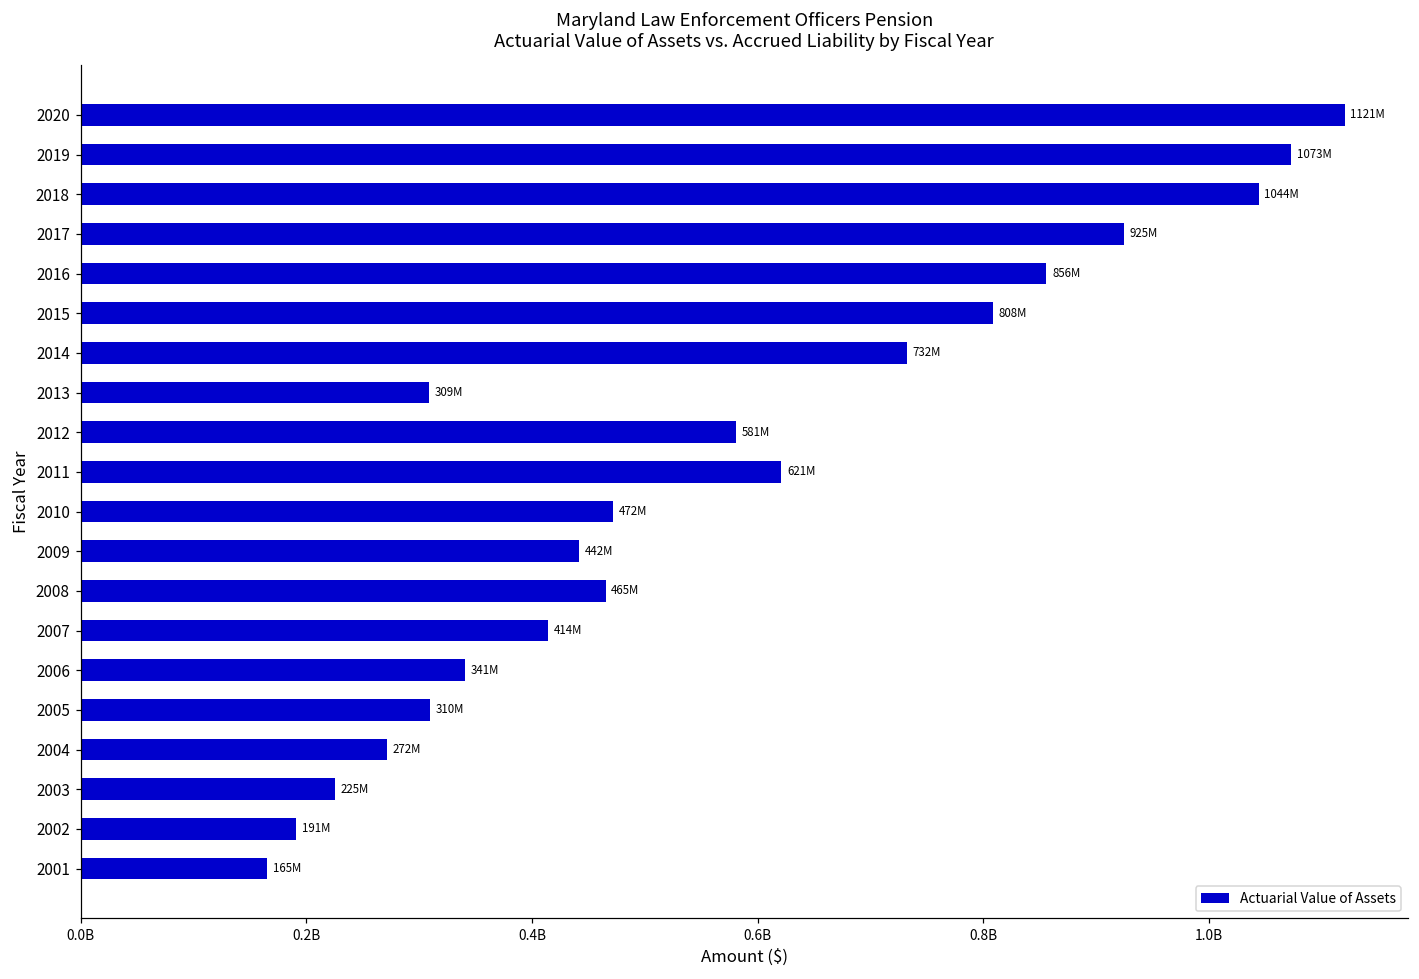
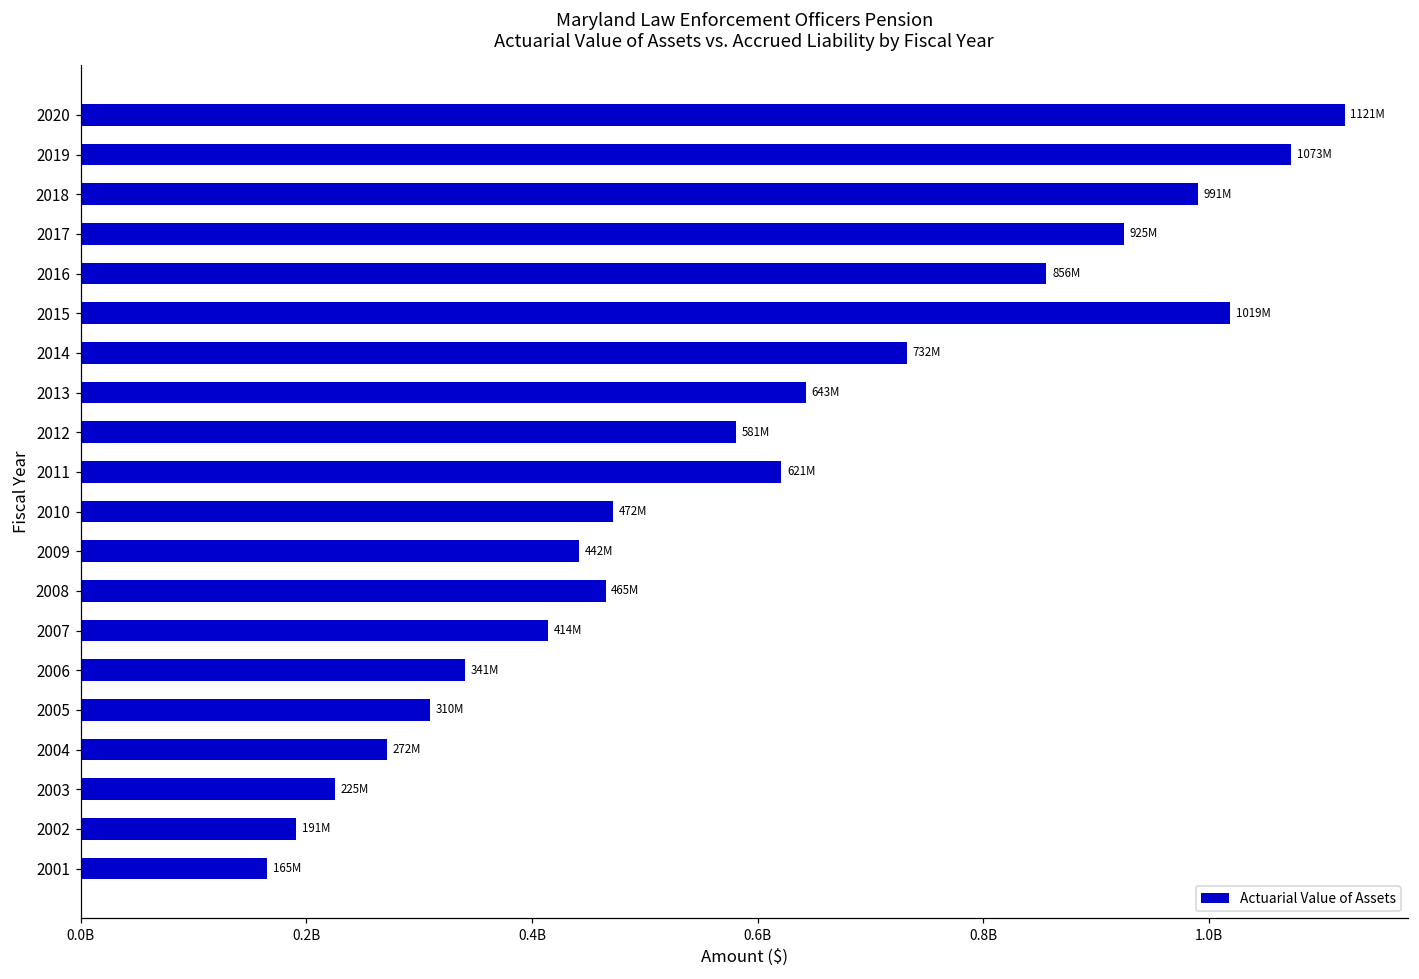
  {
    "2020": "1121M",
    "2019": "1073M",
-   "2018": "1044M",
+   "2018": "991M",
    "2017": "925M",
    "2016": "856M",
-   "2015": "808M",
+   "2015": "1019M",
    "2014": "732M",
-   "2013": "309M",
+   "2013": "643M",
    "2012": "581M",
    "2011": "621M",
    "2010": "472M",
    "2009": "442M",
    "2008": "465M",
    "2007": "414M",
    "2006": "341M",
    "2005": "310M",
    "2004": "272M",
    "2003": "225M",
    "2002": "191M",
    "2001": "165M"
  }
